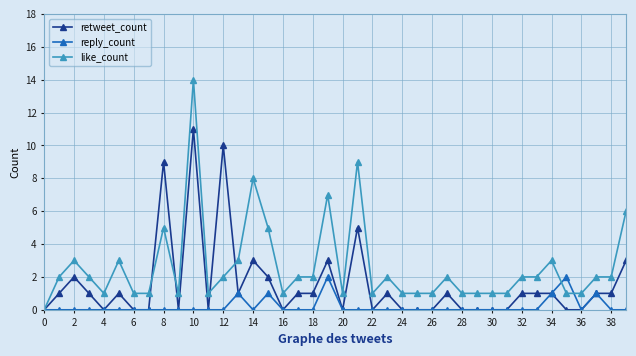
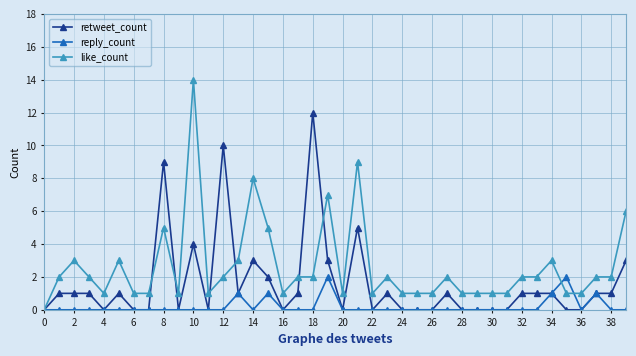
  {
    "retweet_count": {
-     "2": 2,
+     "2": 1,
      "8": 9,
-     "10": 11,
+     "10": 4,
      "12": 10,
      "14": 3,
-     "18": 1,
+     "18": 12,
      "32": 1,
      "38": 1
    }
  }
